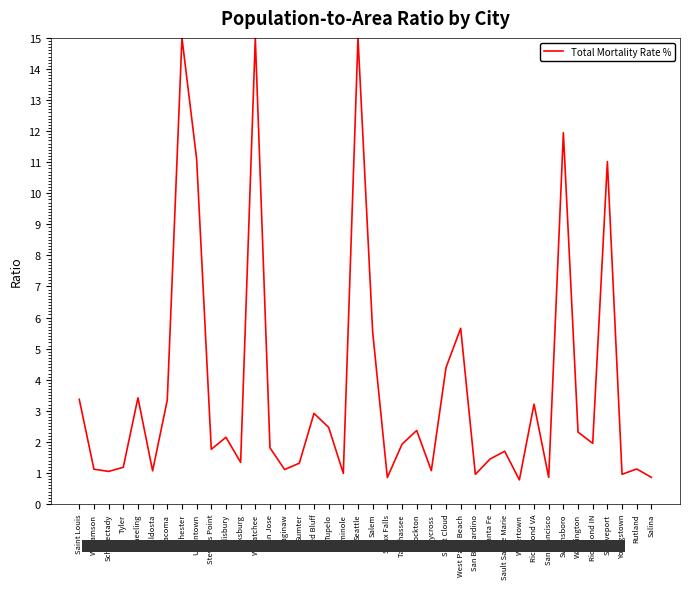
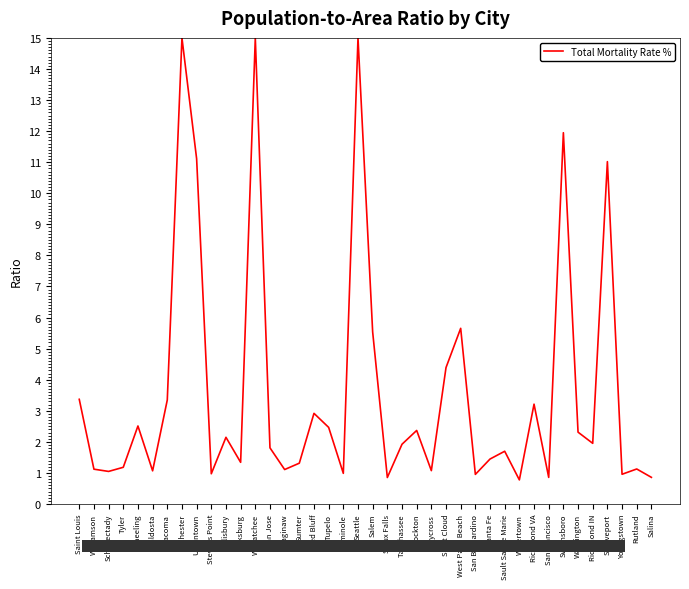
  {
    "Saint Louis": 3.4,
    "Tyler": 1.2,
-   "Wheeling": 3.4,
+   "Wheeling": 2.5,
    "Valdosta": 1.1,
    "Tacoma": 3.3,
-   "Stevens Point": 1.8,
+   "Stevens Point": 1.0,
    "Salisbury": 2.1,
    "Vicksburg": 1.3,
    "San Jose": 1.8,
    "Saginaw": 1.1,
    "Sumter": 1.3,
    "Red Bluff": 2.9,
    "Tupelo": 2.5,
    "Seminole": 1.0,
    "Seattle": 15.0,
    "Salem": 5.5,
    "Stockton": 2.4,
    "Waycross": 1.1,
    "West Palm Beach": 5.7,
    "San Bernardino": 1.0,
    "Santa Fe": 1.4,
    "Sault Sainte Marie": 1.7,
    "San Francisco": 0.9,
    "Youngstown": 1.0,
    "Rutland": 1.1,
    "Salina": 0.9
  }
